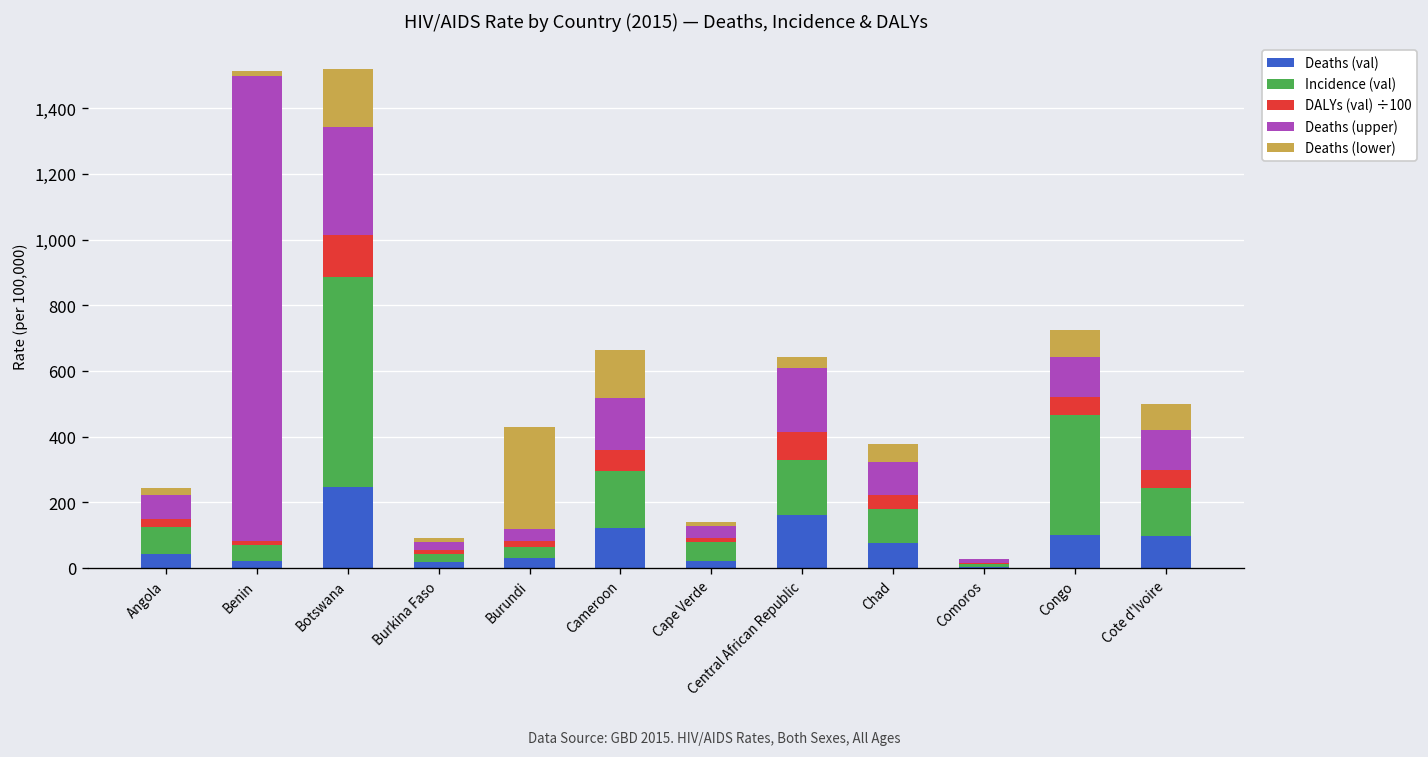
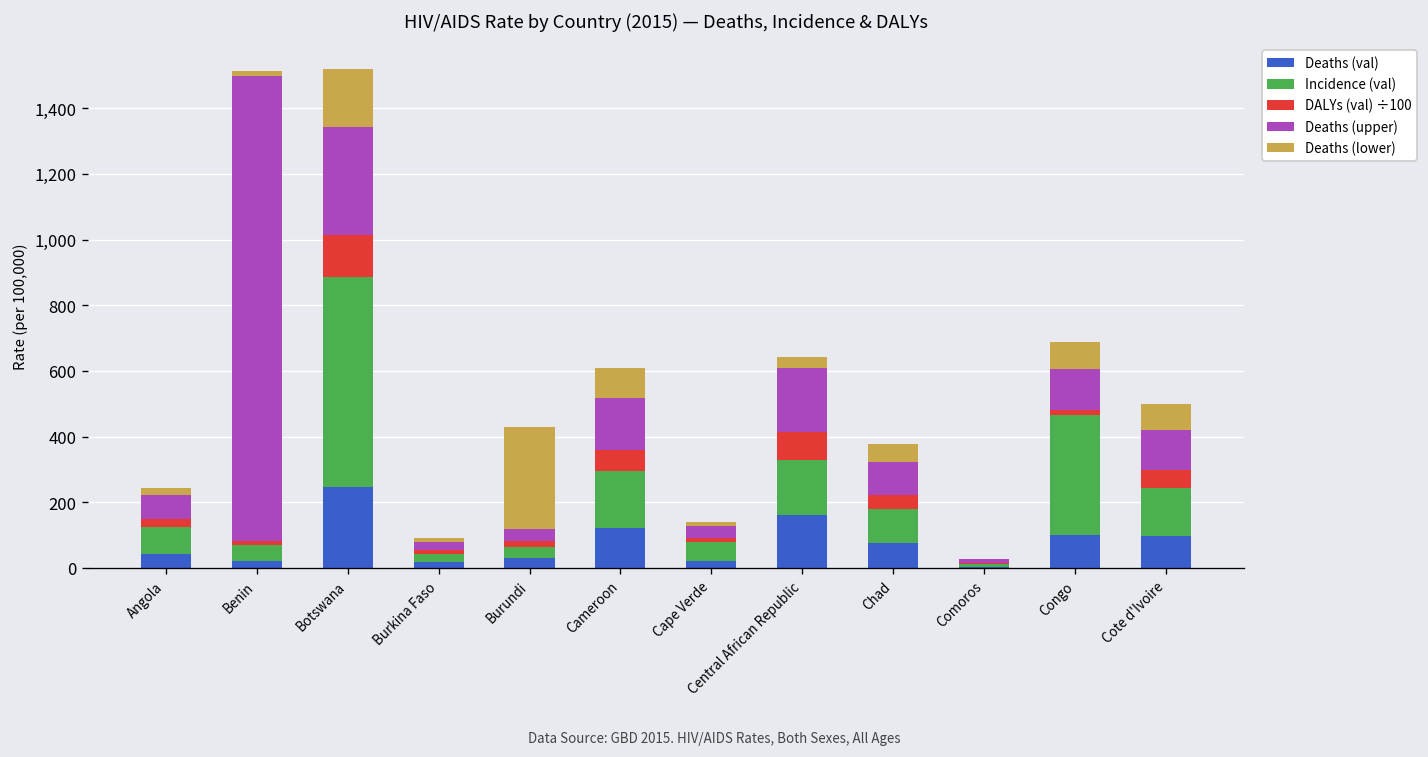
  {
    "Deaths (val)": {
      "Angola": "40",
      "Benin": "20",
      "Botswana": "250",
      "Burkina Faso": "20",
      "Burundi": "30",
      "Cameroon": "120",
      "Cape Verde": "20",
      "Central African Republic": "160",
      "Chad": "70",
      "Congo": "100",
      "Cote d'Ivoire": "100"
    },
    "Incidence (val)": {
      "Angola": "80",
      "Benin": "50",
      "Botswana": "640",
      "Burkina Faso": "30",
      "Burundi": "30",
      "Cameroon": "170",
      "Cape Verde": "60",
      "Central African Republic": "170",
      "Chad": "110",
      "Comoros": "10",
      "Congo": "360",
      "Cote d'Ivoire": "150"
    },
    "DALYs (val) ÷100": {
      "Angola": "20",
      "Benin": "10",
      "Botswana": "130",
      "Burkina Faso": "10",
      "Burundi": "20",
      "Cameroon": "60",
      "Cape Verde": "10",
      "Central African Republic": "80",
      "Chad": "40",
-     "Congo": "50",
+     "Congo": "20",
      "Cote d'Ivoire": "50"
    },
    "Deaths (upper)": {
      "Angola": "70",
      "Benin": "1,420",
      "Botswana": "330",
      "Burkina Faso": "20",
      "Burundi": "40",
      "Cameroon": "160",
      "Cape Verde": "40",
      "Central African Republic": "200",
      "Chad": "100",
      "Comoros": "10",
      "Congo": "120",
      "Cote d'Ivoire": "120"
    },
    "Deaths (lower)": {
      "Angola": "20",
      "Benin": "20",
      "Botswana": "180",
      "Burkina Faso": "10",
      "Burundi": "310",
-     "Cameroon": "140",
+     "Cameroon": "90",
      "Cape Verde": "10",
      "Central African Republic": "30",
      "Chad": "50",
      "Congo": "80",
      "Cote d'Ivoire": "80"
    }
  }
